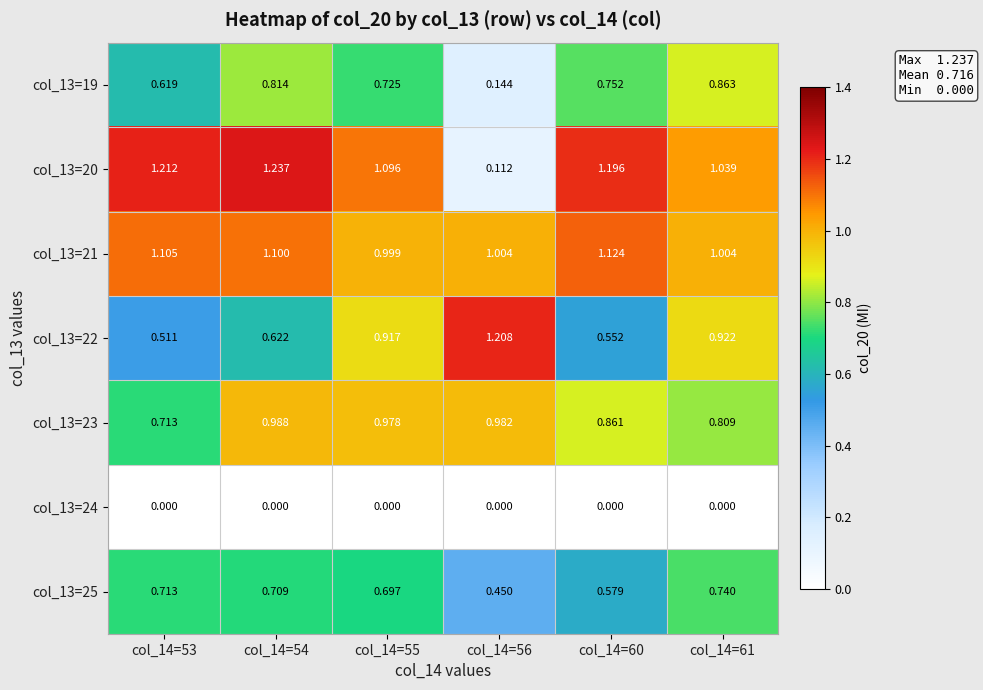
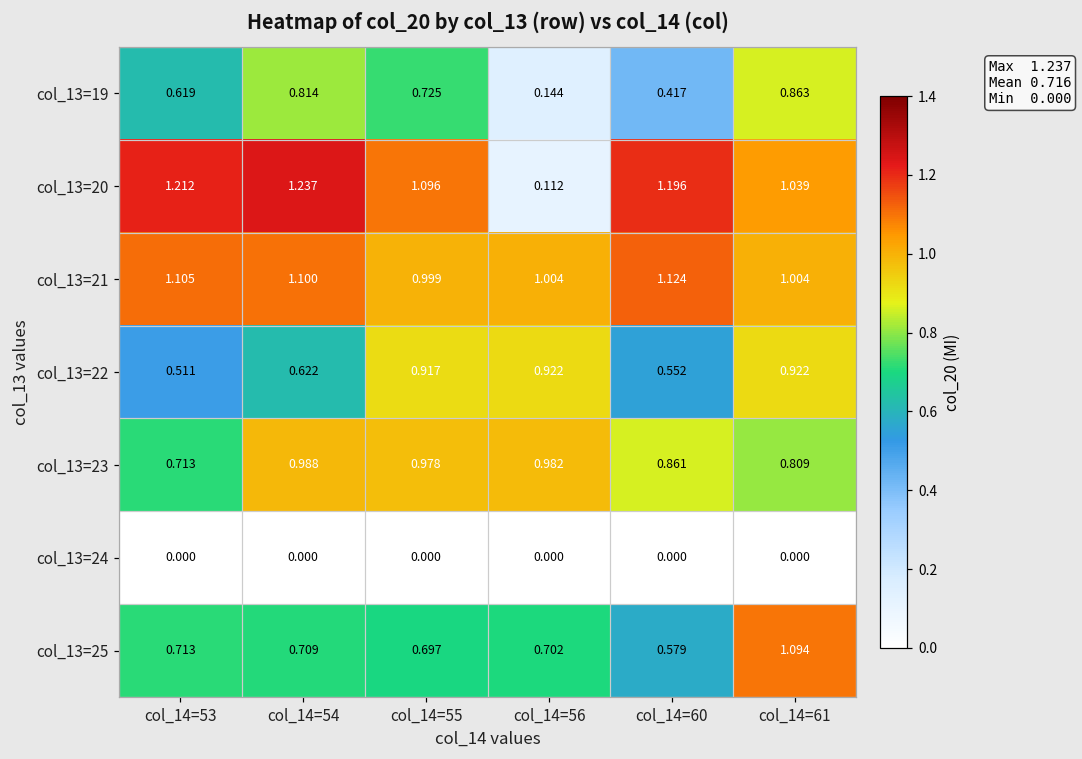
  {
    "col_13=19": {
      "col_14=53": 0.619,
      "col_14=54": 0.814,
      "col_14=55": 0.725,
      "col_14=56": 0.144,
-     "col_14=60": 0.752,
+     "col_14=60": 0.417,
      "col_14=61": 0.863
    },
    "col_13=20": {
      "col_14=53": 1.212,
      "col_14=54": 1.237,
      "col_14=55": 1.096,
      "col_14=56": 0.112,
      "col_14=60": 1.196,
      "col_14=61": 1.039
    },
    "col_13=21": {
      "col_14=53": 1.105,
      "col_14=54": 1.100,
      "col_14=55": 0.999,
      "col_14=56": 1.004,
      "col_14=60": 1.124,
      "col_14=61": 1.004
    },
    "col_13=22": {
      "col_14=53": 0.511,
      "col_14=54": 0.622,
      "col_14=55": 0.917,
-     "col_14=56": 1.208,
+     "col_14=56": 0.922,
      "col_14=60": 0.552,
      "col_14=61": 0.922
    },
    "col_13=23": {
      "col_14=53": 0.713,
      "col_14=54": 0.988,
      "col_14=55": 0.978,
      "col_14=56": 0.982,
      "col_14=60": 0.861,
      "col_14=61": 0.809
    },
    "col_13=24": {
      "col_14=53": 0.000,
      "col_14=54": 0.000,
      "col_14=55": 0.000,
      "col_14=56": 0.000,
      "col_14=60": 0.000,
      "col_14=61": 0.000
    },
    "col_13=25": {
      "col_14=53": 0.713,
      "col_14=54": 0.709,
      "col_14=55": 0.697,
-     "col_14=56": 0.450,
+     "col_14=56": 0.702,
      "col_14=60": 0.579,
-     "col_14=61": 0.740
+     "col_14=61": 1.094
    }
  }
